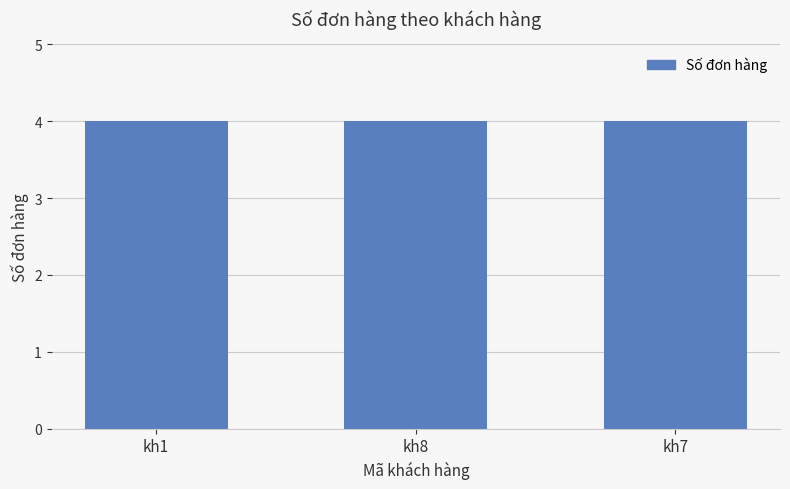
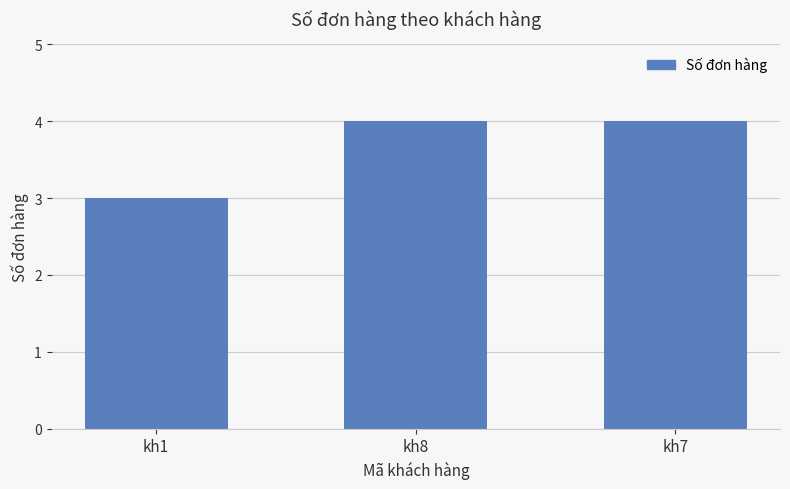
  {
-   "kh1": 4,
+   "kh1": 3,
    "kh8": 4,
    "kh7": 4
  }
